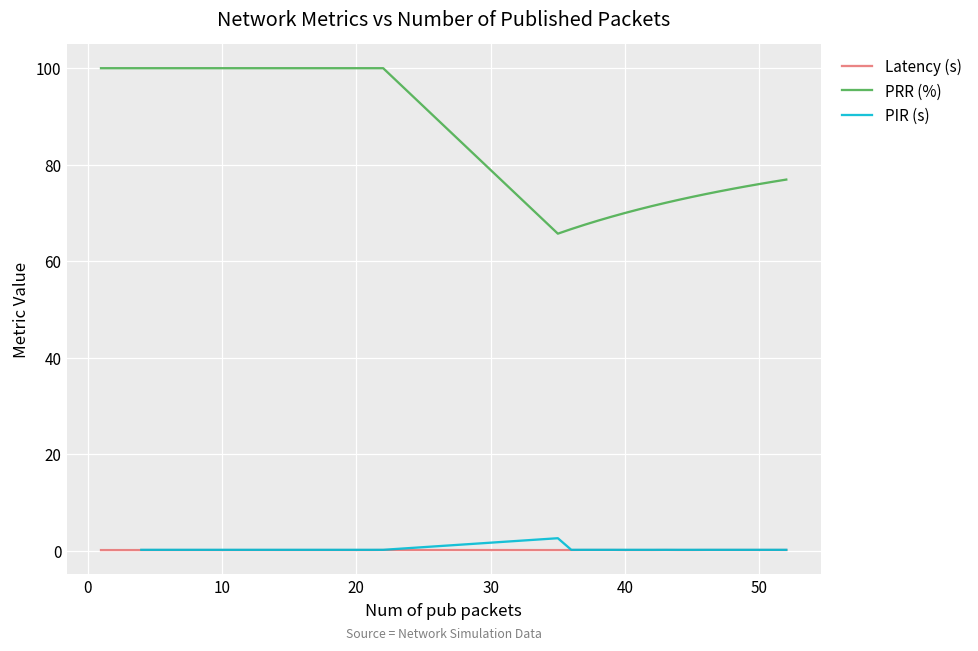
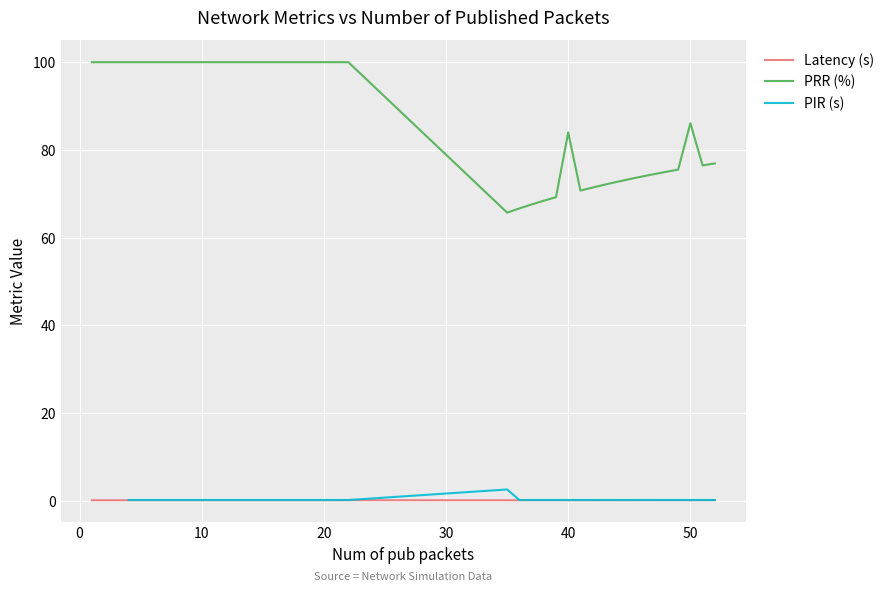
  {
    "PRR (%)": {
      "10": 100,
      "20": 100,
-     "40": 70,
-     "50": 76
+     "40": 84,
+     "50": 86
    }
  }
